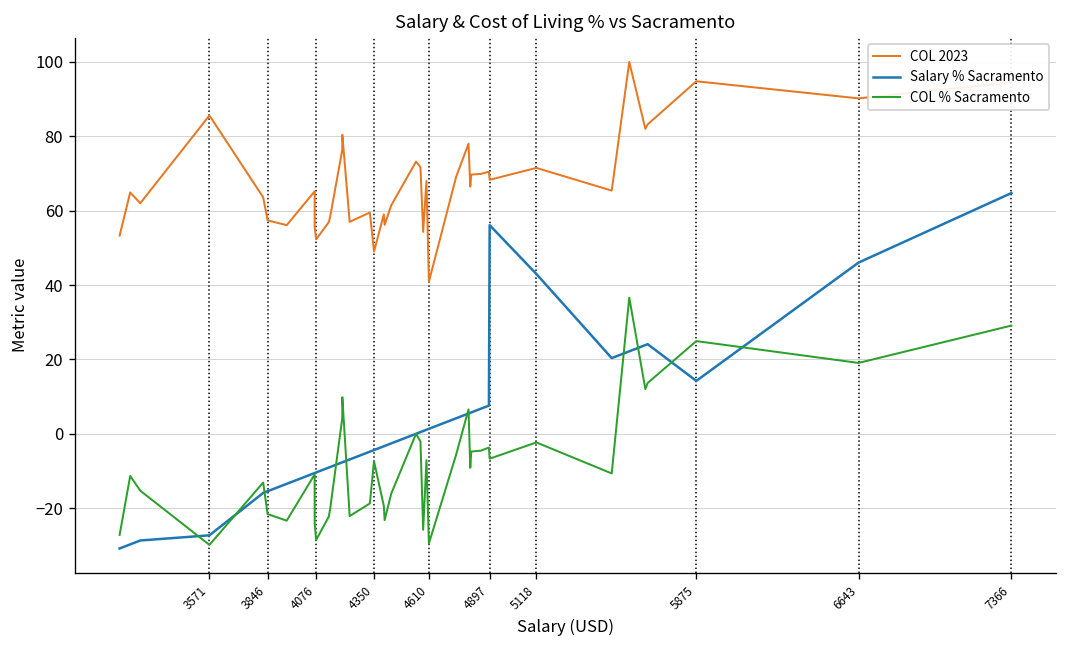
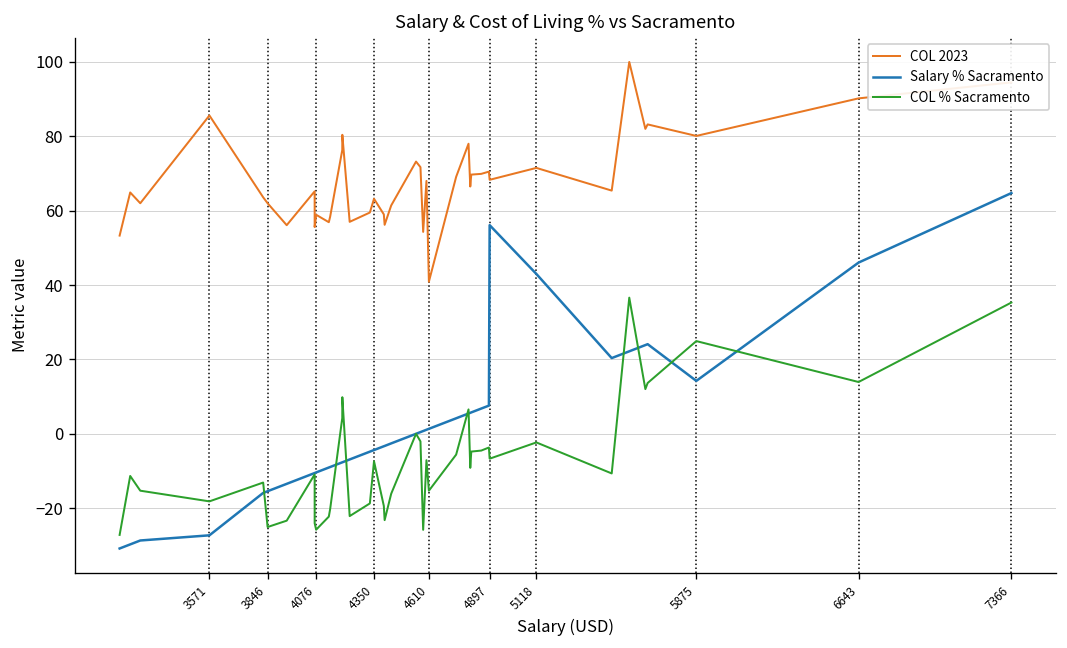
  {
    "COL 2023": {
      "3571": 86,
-     "3846": 57,
-     "4076": 52,
-     "4350": 49,
+     "3846": 62,
+     "4076": 59,
+     "4350": 63,
      "4610": 41,
      "4897": 68,
      "5118": 72,
-     "5875": 95,
+     "5875": 80,
      "6643": 90
    },
    "Salary % Sacramento": {
      "3571": -27,
      "3846": -15,
      "4350": -4,
      "4610": 1,
      "4897": 56,
      "5118": 43,
      "5875": 14,
      "6643": 46,
      "7366": 65
    },
    "COL % Sacramento": {
-     "3571": -30,
-     "3846": -22,
-     "4076": -29,
+     "3571": -18,
+     "3846": -25,
+     "4076": -26,
      "4350": -7,
-     "4610": -30,
+     "4610": -15,
      "4897": -7,
      "5118": -2,
      "5875": 25,
-     "6643": 19,
-     "7366": 29
+     "6643": 14,
+     "7366": 35
    }
  }
